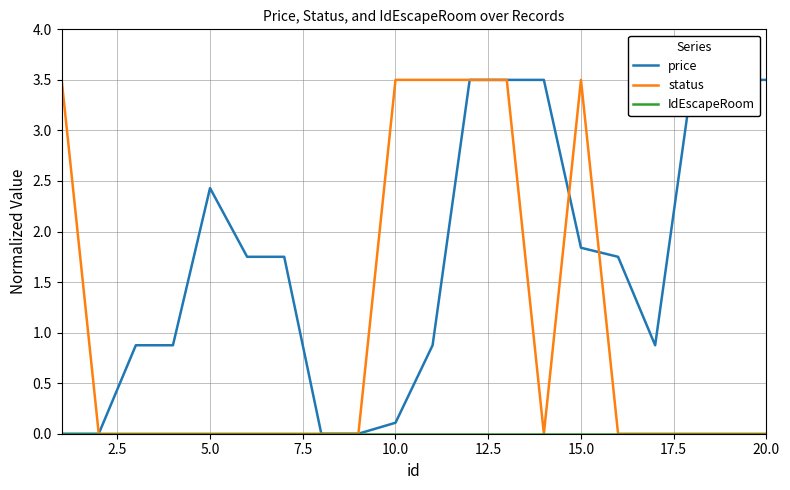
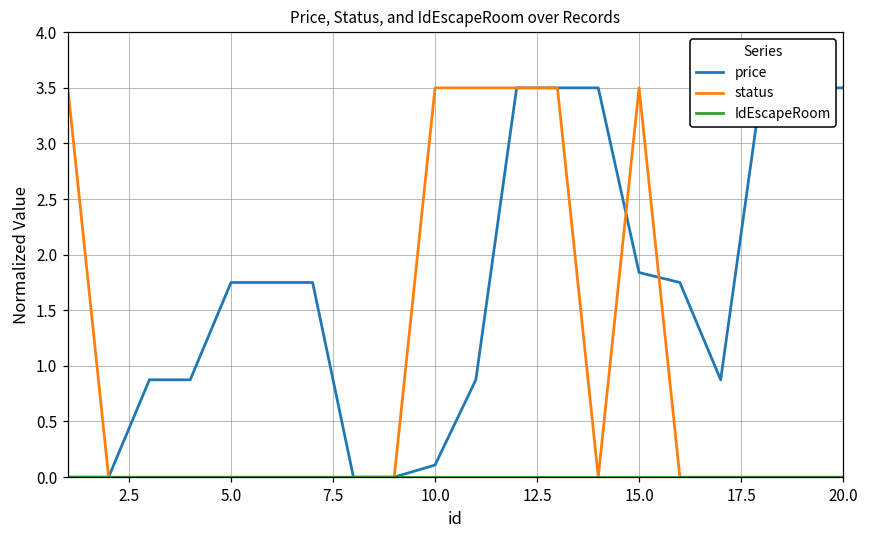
  {
    "price": {
-     "5.0": 2.43,
+     "5.0": 1.75,
      "10.0": 0.11,
      "15.0": 1.84,
      "20.0": 3.50
    },
    "status": {
      "10.0": 3.50,
      "15.0": 3.50
    },
    "IdEscapeRoom": {
      "10.0": 0.00,
      "15.0": 0.00
    }
  }
